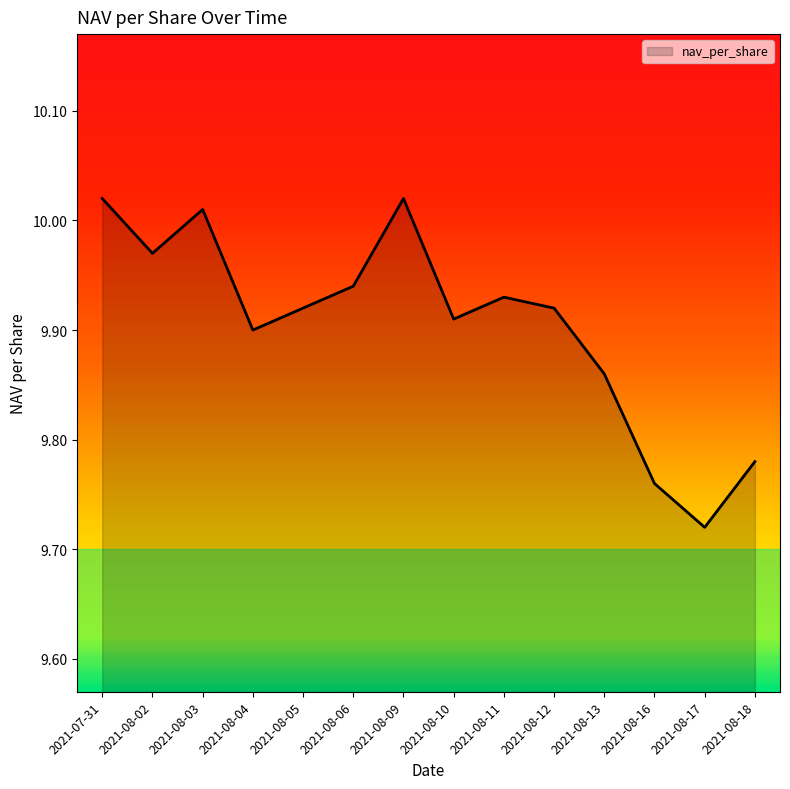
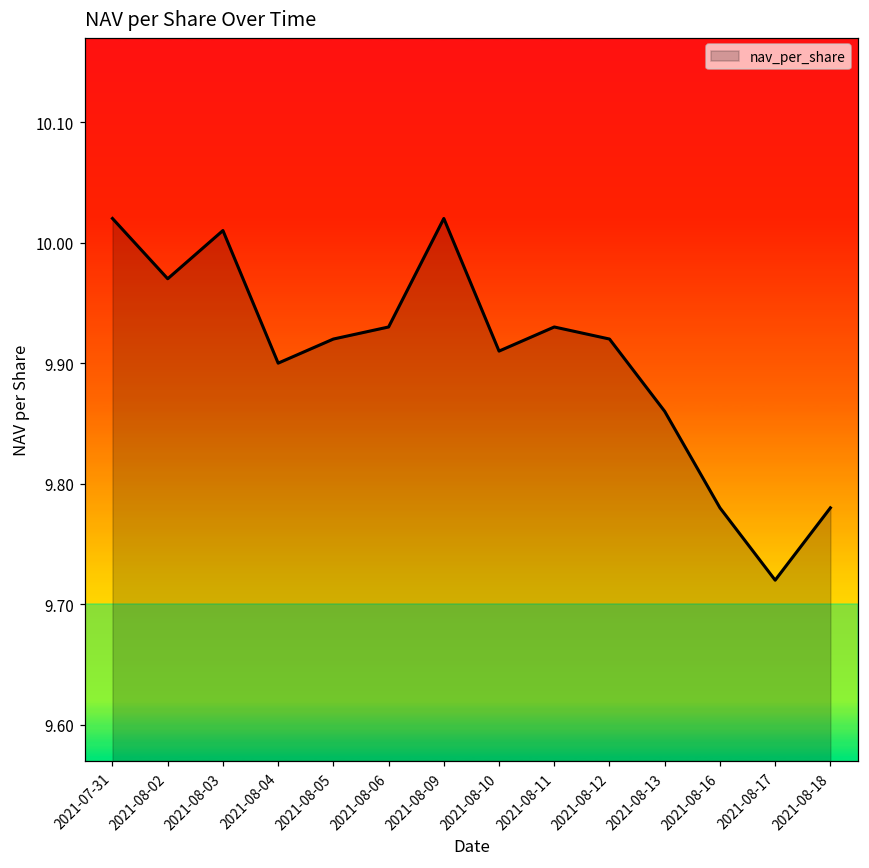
  {
    "2021-07-31": 10.02,
    "2021-08-02": 9.97,
    "2021-08-03": 10.01,
    "2021-08-04": 9.90,
    "2021-08-05": 9.92,
-   "2021-08-06": 9.94,
+   "2021-08-06": 9.93,
    "2021-08-09": 10.02,
    "2021-08-10": 9.91,
    "2021-08-11": 9.93,
    "2021-08-12": 9.92,
    "2021-08-13": 9.86,
-   "2021-08-16": 9.76,
+   "2021-08-16": 9.78,
    "2021-08-17": 9.72,
    "2021-08-18": 9.78
  }
